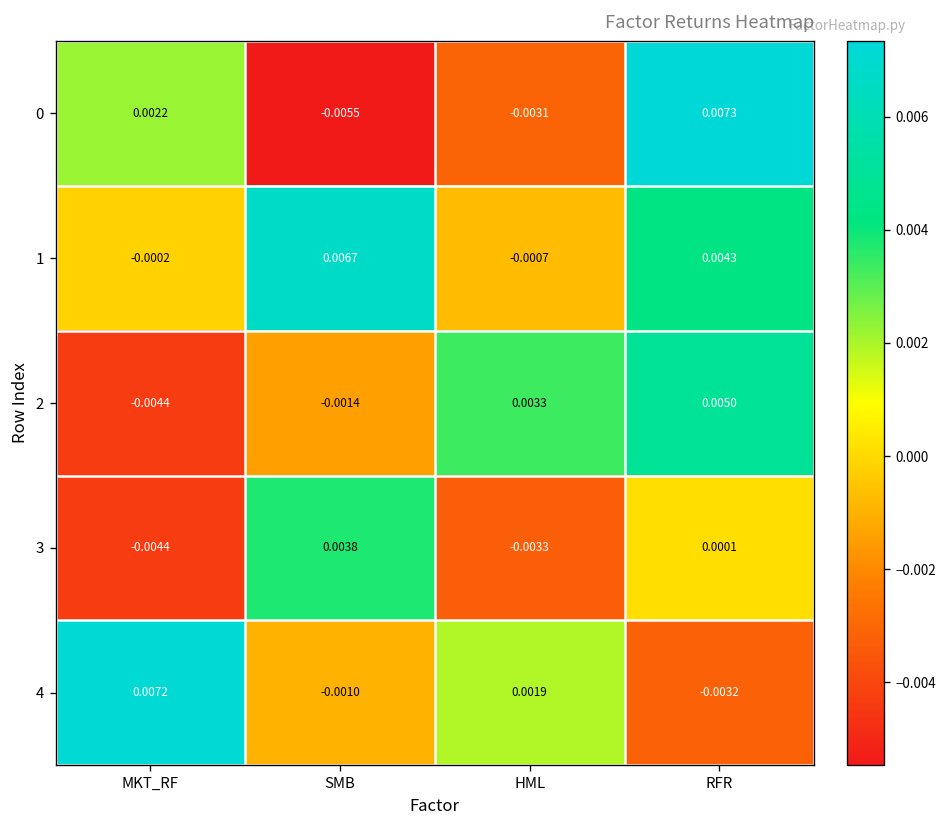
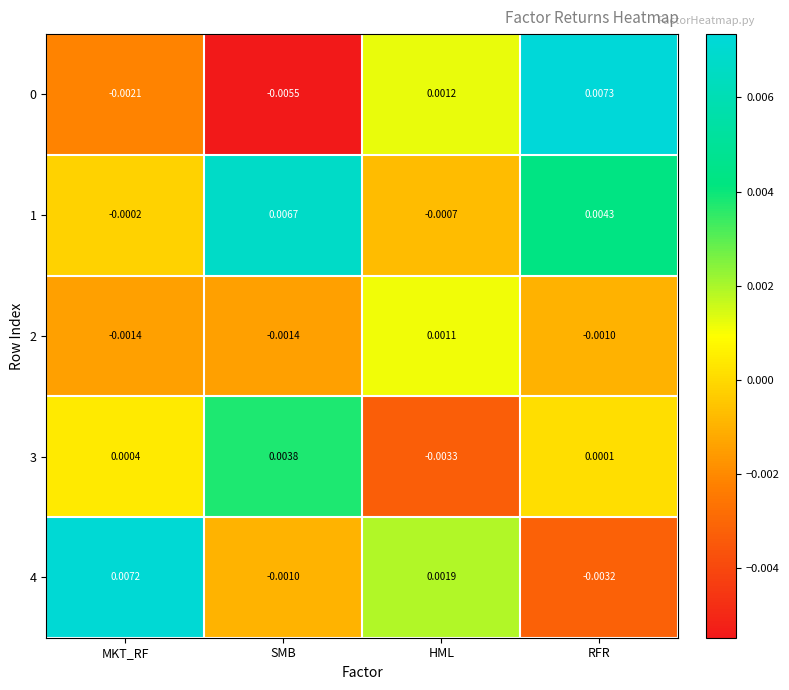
  {
    "0": {
-     "MKT_RF": 0.0022,
+     "MKT_RF": -0.0021,
      "SMB": -0.0055,
-     "HML": -0.0031,
+     "HML": 0.0012,
      "RFR": 0.0073
    },
    "1": {
      "MKT_RF": -0.0002,
      "SMB": 0.0067,
      "HML": -0.0007,
      "RFR": 0.0043
    },
    "2": {
-     "MKT_RF": -0.0044,
+     "MKT_RF": -0.0014,
      "SMB": -0.0014,
-     "HML": 0.0033,
-     "RFR": 0.0050
+     "HML": 0.0011,
+     "RFR": -0.0010
    },
    "3": {
-     "MKT_RF": -0.0044,
+     "MKT_RF": 0.0004,
      "SMB": 0.0038,
      "HML": -0.0033,
      "RFR": 0.0001
    },
    "4": {
      "MKT_RF": 0.0072,
      "SMB": -0.0010,
      "HML": 0.0019,
      "RFR": -0.0032
    }
  }
